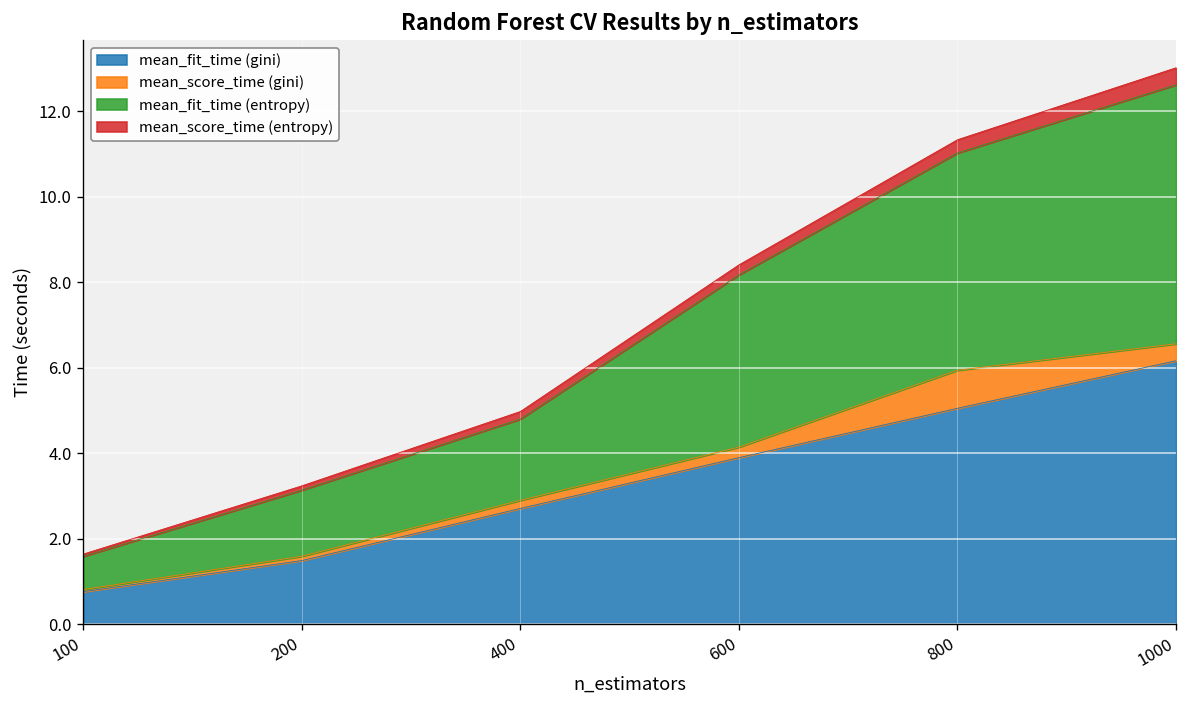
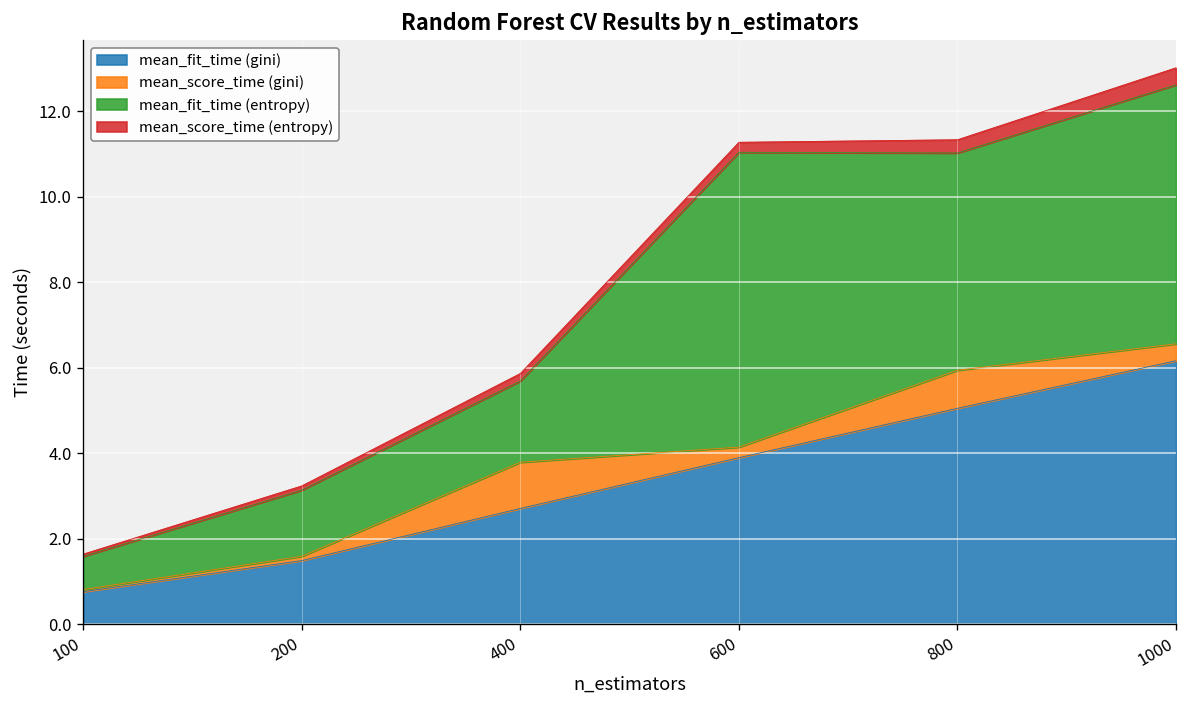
  {
    "mean_fit_time (gini)": {
      "200": 1.5,
      "400": 2.7,
      "600": 3.9,
      "800": 5.0,
      "1000": 6.2
    },
    "mean_score_time (gini)": {
      "200": 0.1,
-     "400": 0.2,
+     "400": 1.1,
      "600": 0.2,
      "800": 0.9,
      "1000": 0.4
    },
    "mean_fit_time (entropy)": {
      "200": 1.5,
      "400": 1.9,
-     "600": 4.0,
+     "600": 6.9,
      "800": 5.1,
      "1000": 6.1
    },
    "mean_score_time (entropy)": {
      "200": 0.1,
      "400": 0.2,
      "600": 0.2,
      "800": 0.3,
      "1000": 0.4
    }
  }
